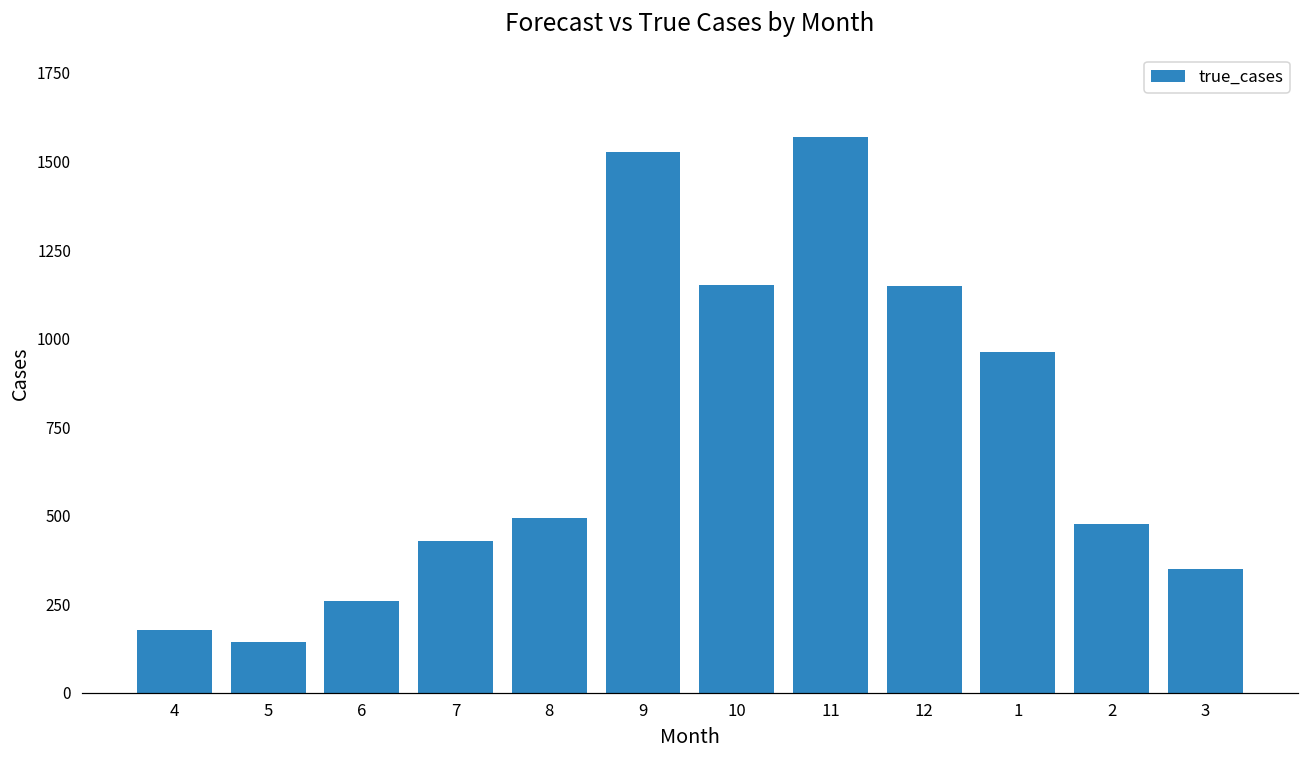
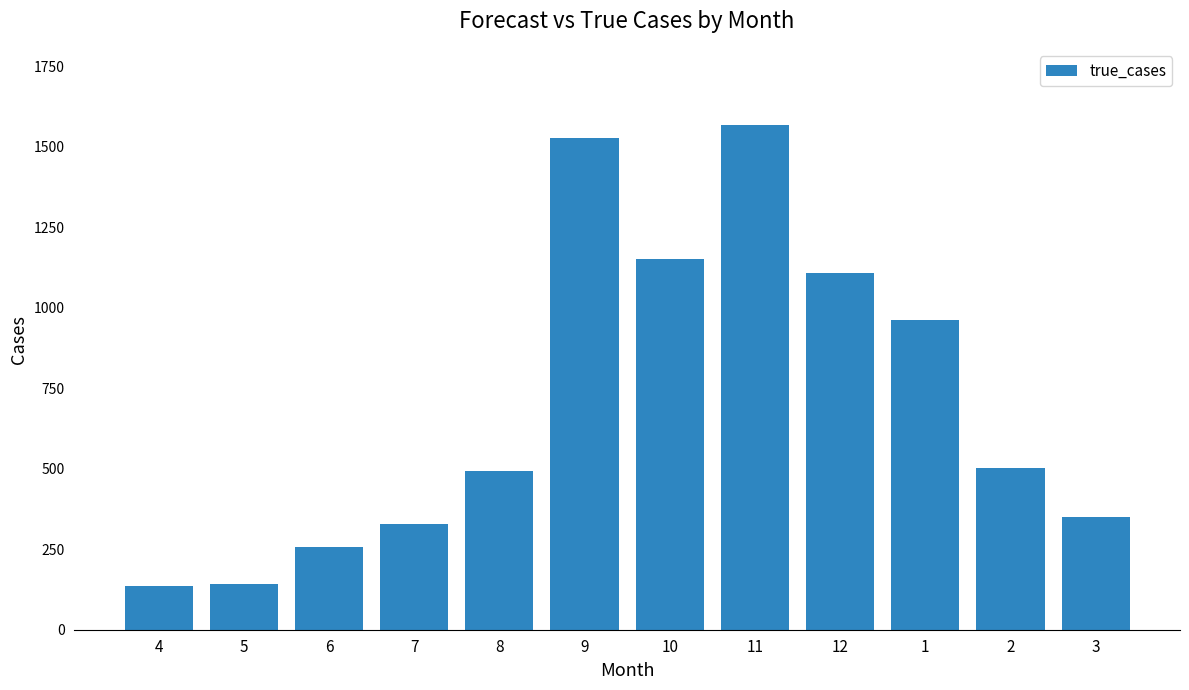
  {
-   "4": 180,
+   "4": 130,
    "5": 140,
    "6": 260,
-   "7": 430,
+   "7": 330,
    "8": 490,
    "9": 1530,
    "10": 1150,
    "11": 1570,
-   "12": 1150,
+   "12": 1110,
    "1": 960,
-   "2": 480,
+   "2": 500,
    "3": 350
  }
